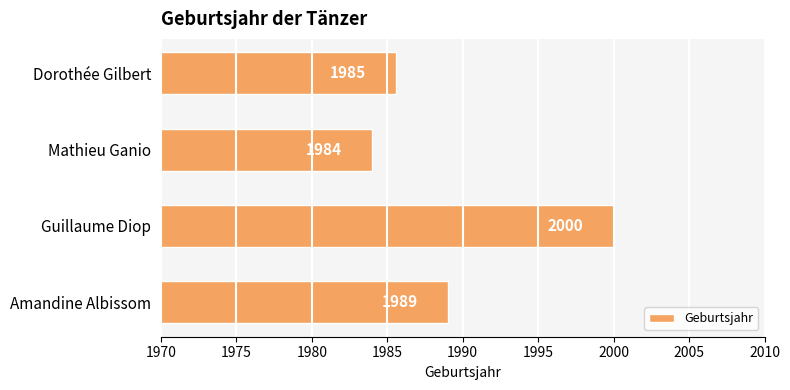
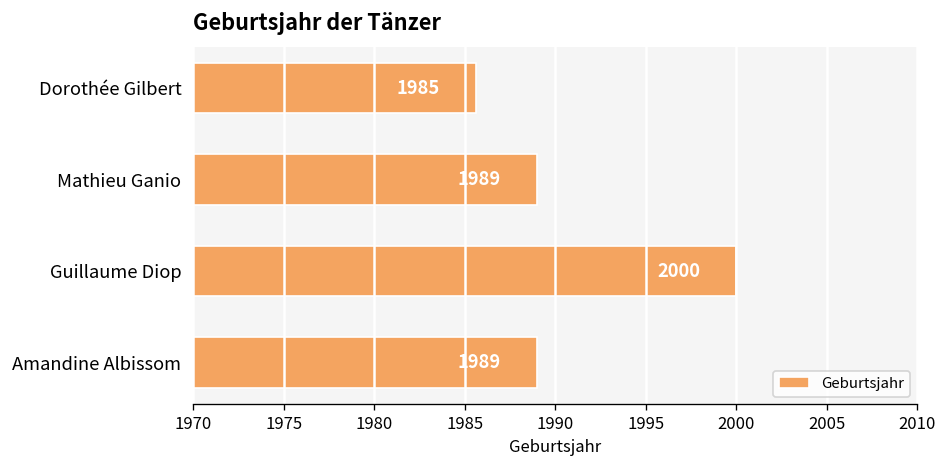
  {
-   "Mathieu Ganio": 1984,
+   "Mathieu Ganio": 1989,
    "Guillaume Diop": 2000,
    "Amandine Albissom": 1989
  }
